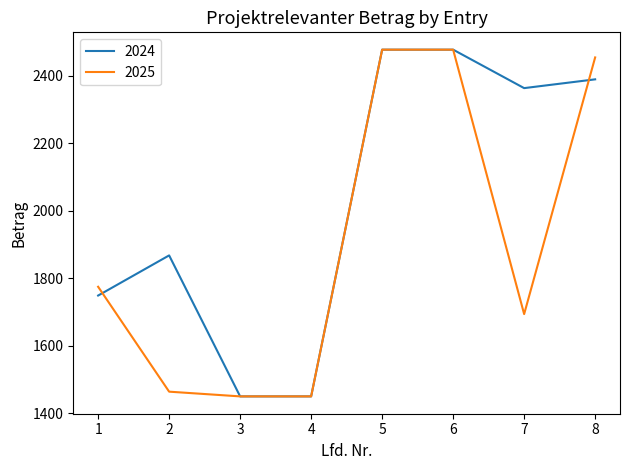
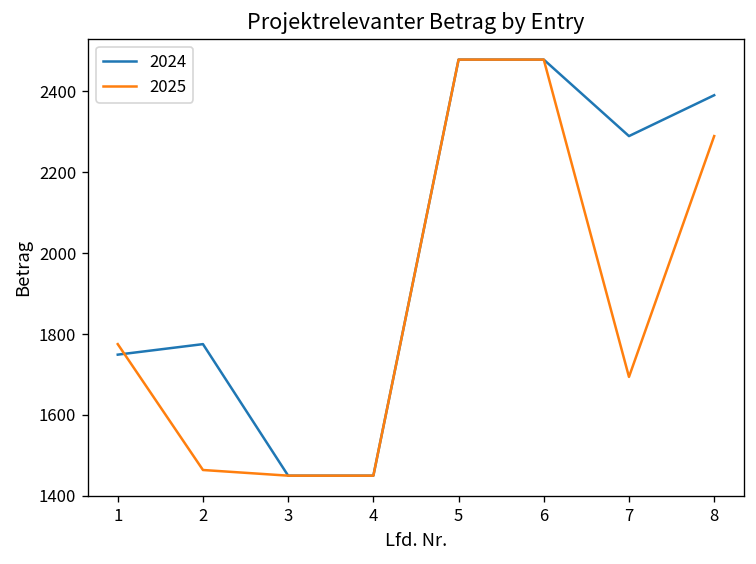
  {
    "2024": {
      "1": 1750,
-     "2": 1870,
-     "7": 2360,
+     "2": 1780,
+     "7": 2290,
      "8": 2390
    },
    "2025": {
      "1": 1780,
      "2": 1460,
      "7": 1690,
-     "8": 2460
+     "8": 2290
    }
  }
